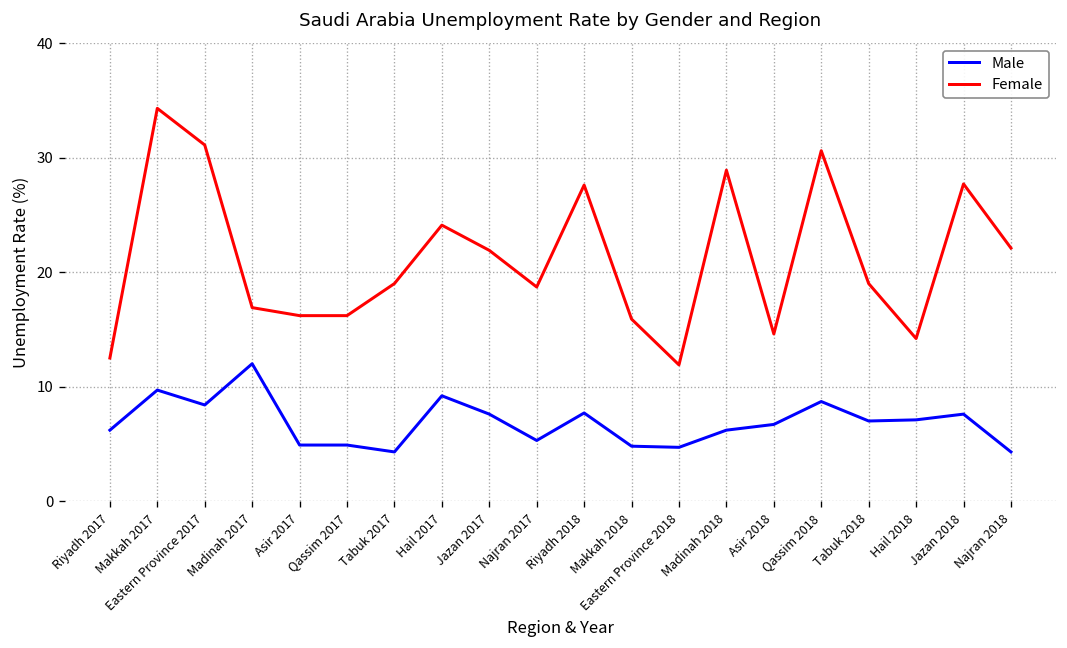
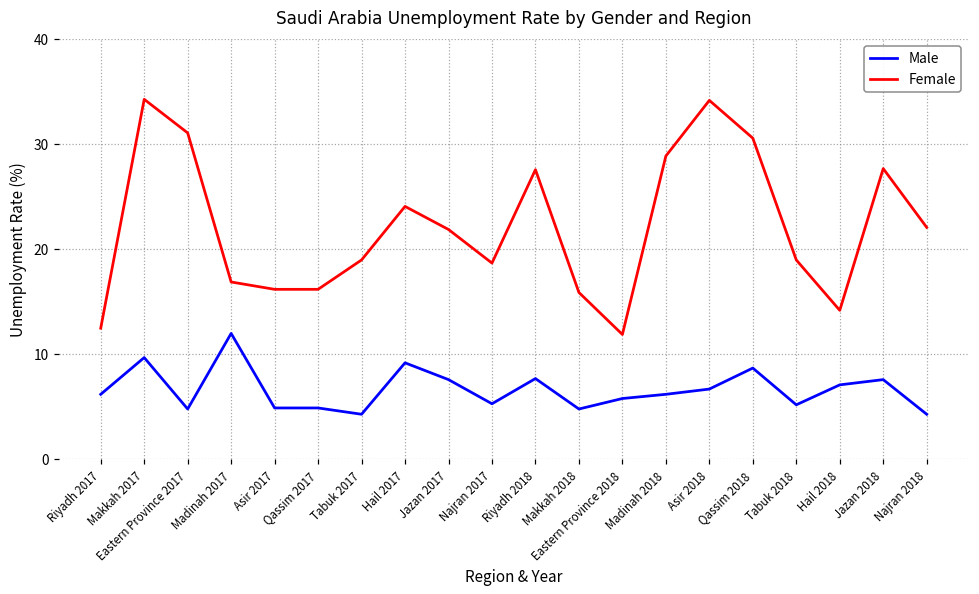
  {
    "Male": {
      "Riyadh 2017": 6,
      "Makkah 2017": 10,
-     "Eastern Province 2017": 8,
+     "Eastern Province 2017": 5,
      "Madinah 2017": 12,
      "Asir 2017": 5,
      "Qassim 2017": 5,
      "Tabuk 2017": 4,
      "Hail 2017": 9,
      "Jazan 2017": 8,
      "Najran 2017": 5,
      "Riyadh 2018": 8,
      "Makkah 2018": 5,
-     "Eastern Province 2018": 5,
+     "Eastern Province 2018": 6,
      "Madinah 2018": 6,
      "Asir 2018": 7,
      "Qassim 2018": 9,
-     "Tabuk 2018": 7,
+     "Tabuk 2018": 5,
      "Hail 2018": 7,
      "Jazan 2018": 8,
      "Najran 2018": 4
    },
    "Female": {
      "Riyadh 2017": 13,
      "Makkah 2017": 34,
      "Eastern Province 2017": 31,
      "Madinah 2017": 17,
      "Asir 2017": 16,
      "Qassim 2017": 16,
      "Tabuk 2017": 19,
      "Hail 2017": 24,
      "Jazan 2017": 22,
      "Najran 2017": 19,
      "Riyadh 2018": 28,
      "Makkah 2018": 16,
      "Eastern Province 2018": 12,
      "Madinah 2018": 29,
-     "Asir 2018": 15,
+     "Asir 2018": 34,
      "Qassim 2018": 31,
      "Tabuk 2018": 19,
      "Hail 2018": 14,
      "Jazan 2018": 28,
      "Najran 2018": 22
    }
  }
